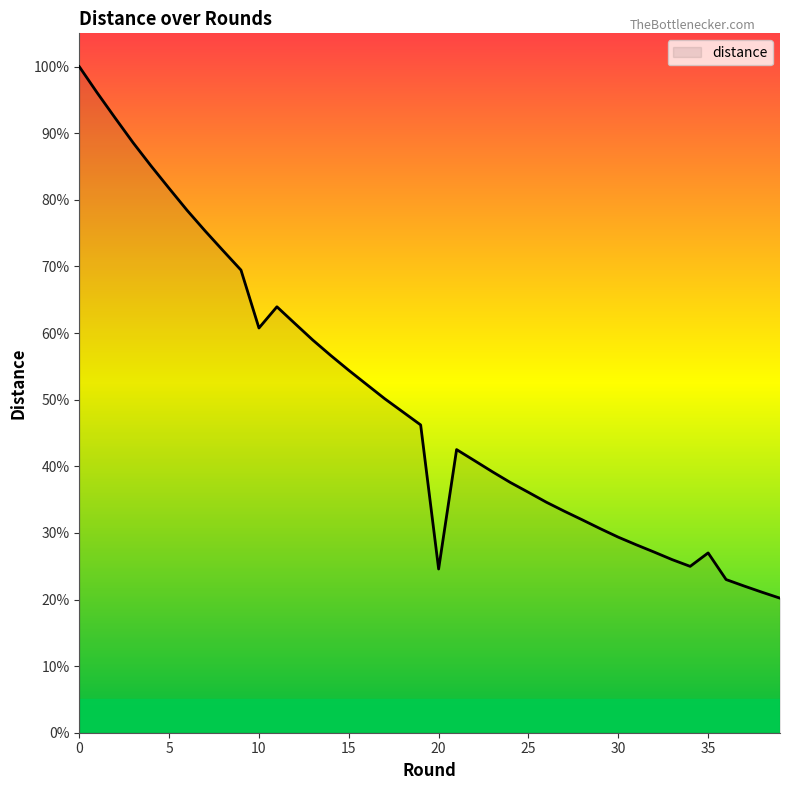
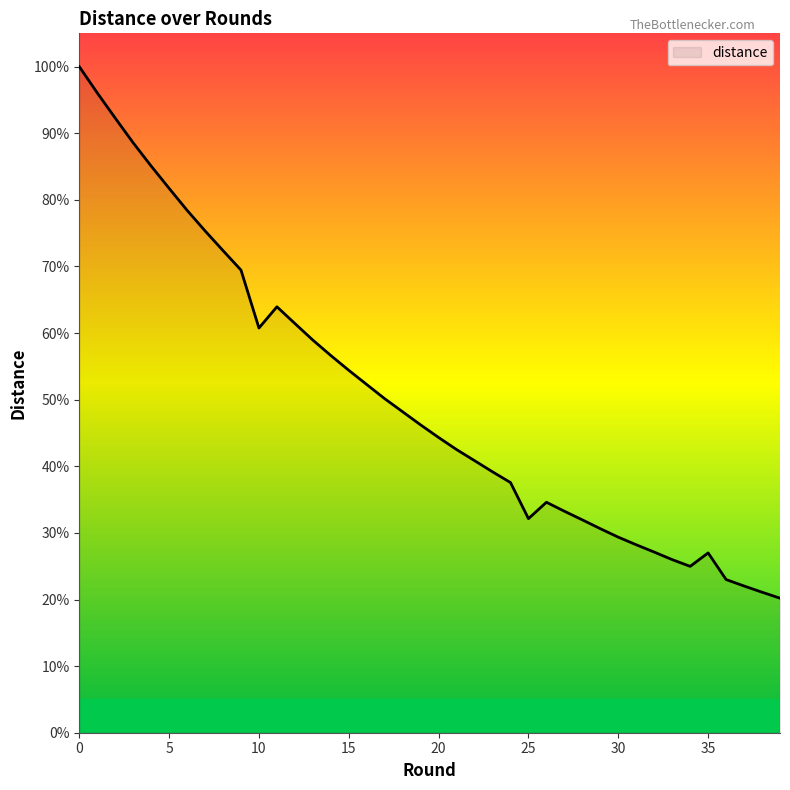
  {
    "0": "100%",
    "5": "82%",
    "10": "61%",
    "15": "54%",
-   "20": "25%",
-   "25": "36%",
+   "20": "44%",
+   "25": "32%",
    "30": "29%",
    "35": "27%"
  }
